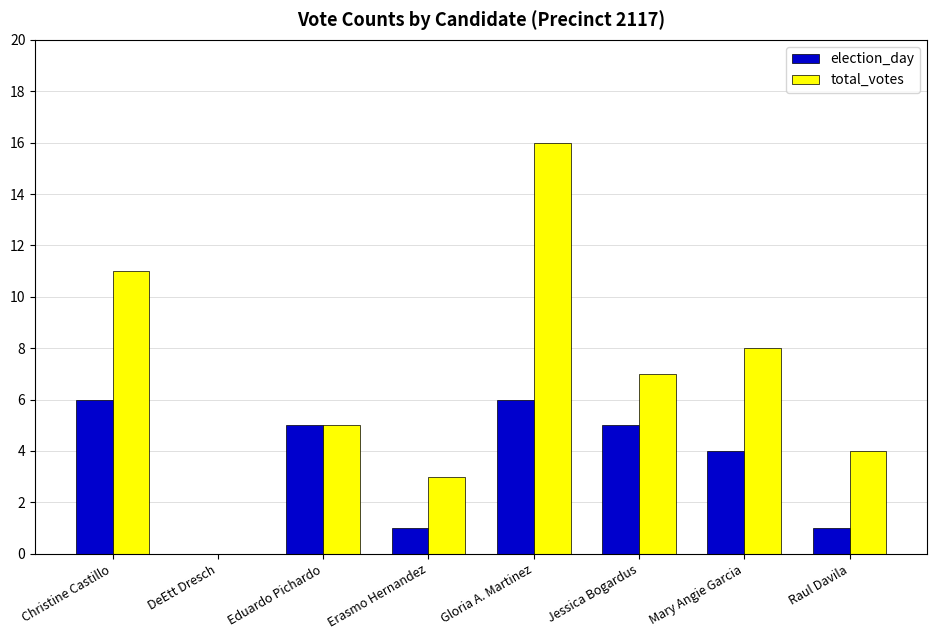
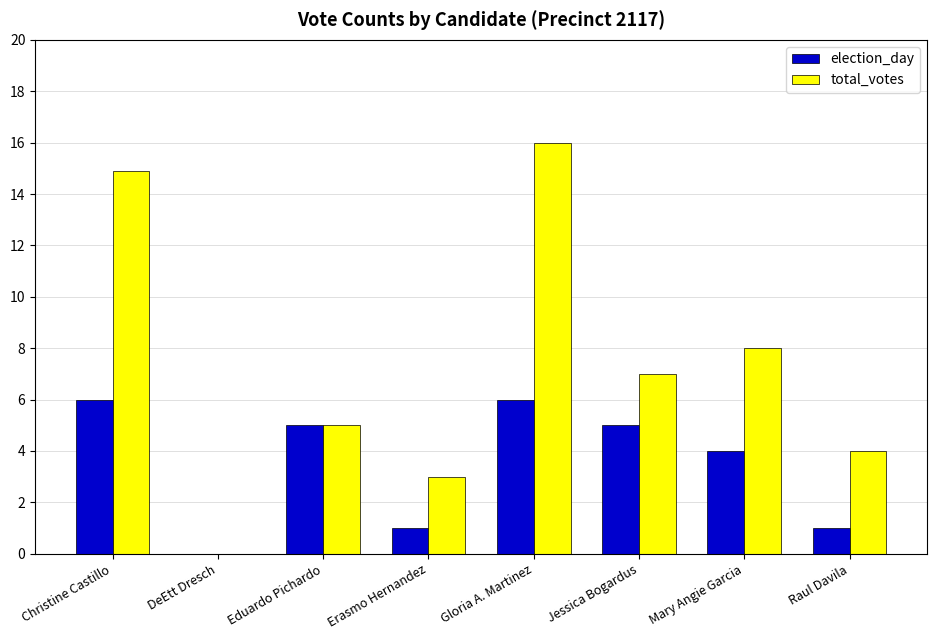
  {
    "election_day": {
      "Christine Castillo": 6.0,
      "DeEtt Dresch": 0.0,
      "Eduardo Pichardo": 5.0,
      "Erasmo Hernandez": 1.0,
      "Gloria A. Martinez": 6.0,
      "Jessica Bogardus": 5.0,
      "Mary Angie Garcia": 4.0,
      "Raul Davila": 1.0
    },
    "total_votes": {
-     "Christine Castillo": 11.0,
+     "Christine Castillo": 14.9,
      "DeEtt Dresch": 0.0,
      "Eduardo Pichardo": 5.0,
      "Erasmo Hernandez": 3.0,
      "Gloria A. Martinez": 16.0,
      "Jessica Bogardus": 7.0,
      "Mary Angie Garcia": 8.0,
      "Raul Davila": 4.0
    }
  }
